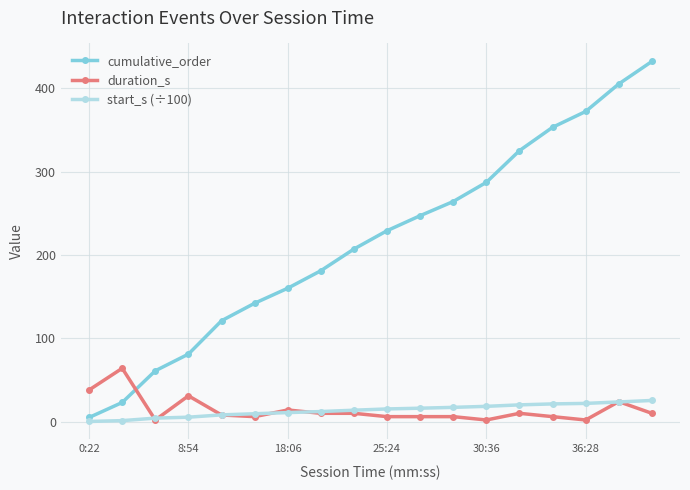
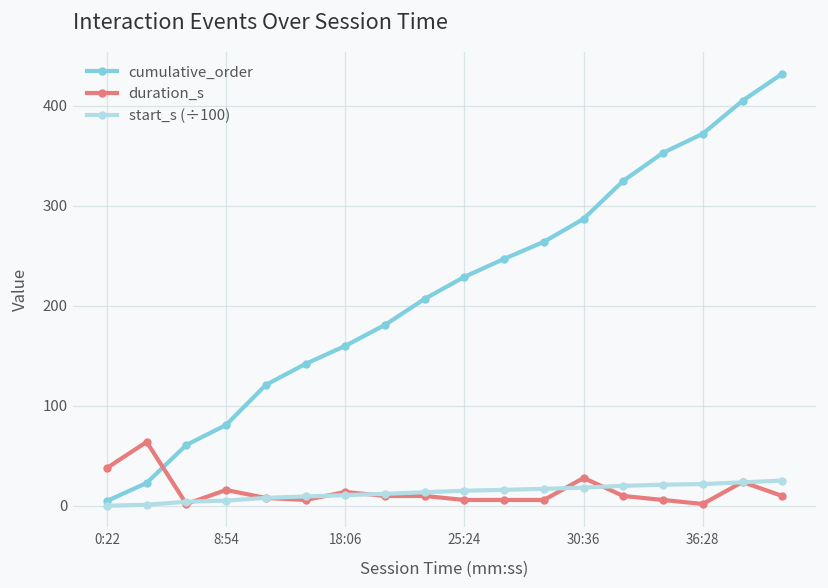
  {
    "duration_s": {
      "0:22": 40,
-     "8:54": 30,
+     "8:54": 20,
      "18:06": 10,
      "25:24": 10,
-     "30:36": 0,
+     "30:36": 30,
      "36:28": 0
    }
  }
